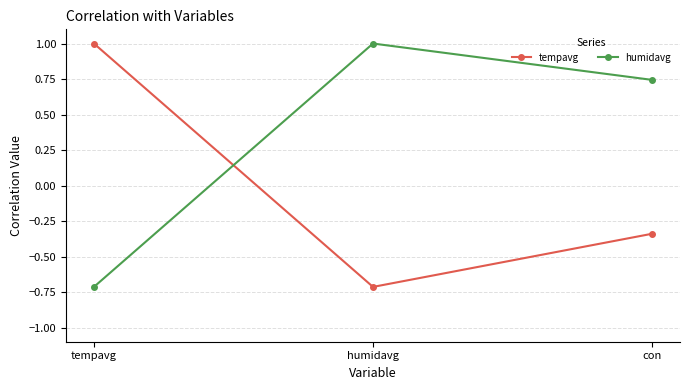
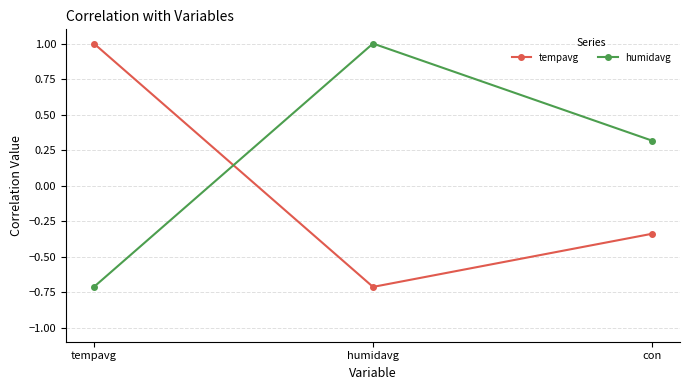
  {
    "tempavg": {
      "tempavg": 1.00,
      "humidavg": -0.71,
      "con": -0.34
    },
    "humidavg": {
      "tempavg": -0.71,
      "humidavg": 1.00,
-     "con": 0.74
+     "con": 0.32
    }
  }
